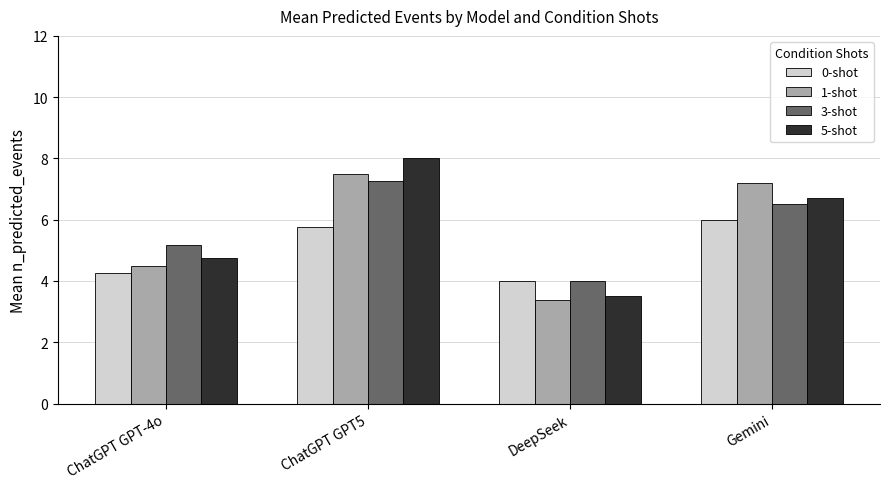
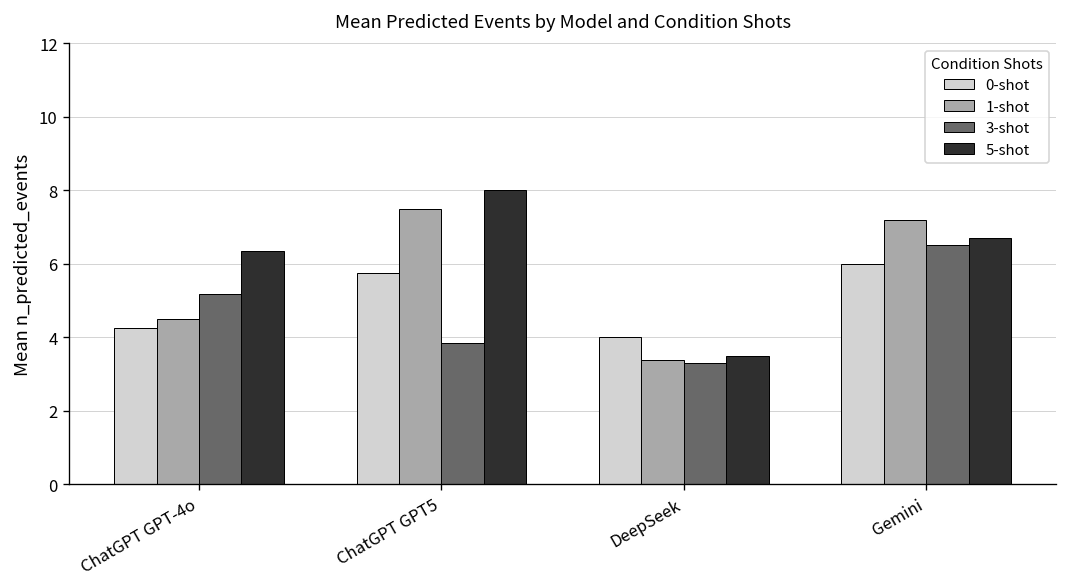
  {
    "0-shot": {
      "ChatGPT GPT-4o": 4.3,
      "ChatGPT GPT5": 5.8,
      "DeepSeek": 4.0,
      "Gemini": 6.0
    },
    "1-shot": {
      "ChatGPT GPT-4o": 4.5,
      "ChatGPT GPT5": 7.5,
      "DeepSeek": 3.4,
      "Gemini": 7.2
    },
    "3-shot": {
      "ChatGPT GPT-4o": 5.2,
-     "ChatGPT GPT5": 7.3,
-     "DeepSeek": 4.0,
+     "ChatGPT GPT5": 3.8,
+     "DeepSeek": 3.3,
      "Gemini": 6.5
    },
    "5-shot": {
-     "ChatGPT GPT-4o": 4.8,
+     "ChatGPT GPT-4o": 6.4,
      "ChatGPT GPT5": 8.0,
      "DeepSeek": 3.5,
      "Gemini": 6.7
    }
  }
